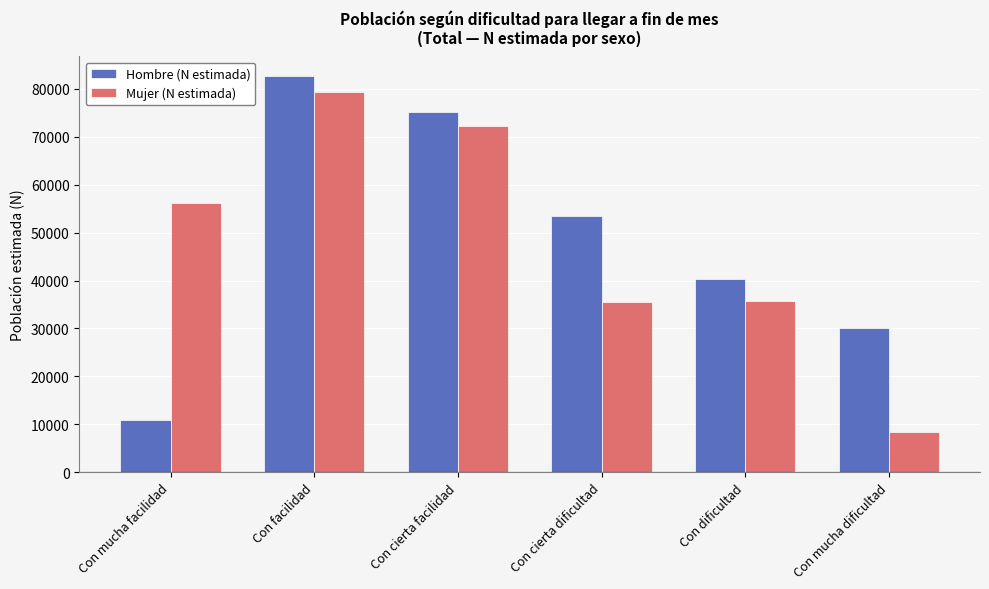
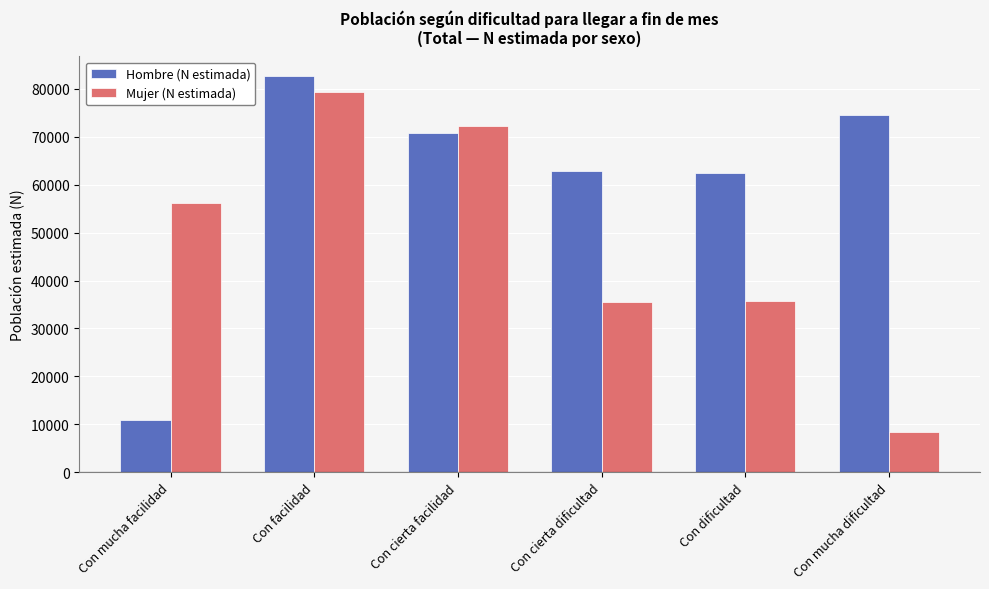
  {
    "Hombre (N estimada)": {
      "Con mucha facilidad": 11000,
      "Con facilidad": 83000,
-     "Con cierta facilidad": 75000,
-     "Con cierta dificultad": 53000,
-     "Con dificultad": 40000,
-     "Con mucha dificultad": 30000
+     "Con cierta facilidad": 71000,
+     "Con cierta dificultad": 63000,
+     "Con dificultad": 62000,
+     "Con mucha dificultad": 75000
    },
    "Mujer (N estimada)": {
      "Con mucha facilidad": 56000,
      "Con facilidad": 79000,
      "Con cierta facilidad": 72000,
      "Con cierta dificultad": 35000,
      "Con dificultad": 36000,
      "Con mucha dificultad": 8000
    }
  }
